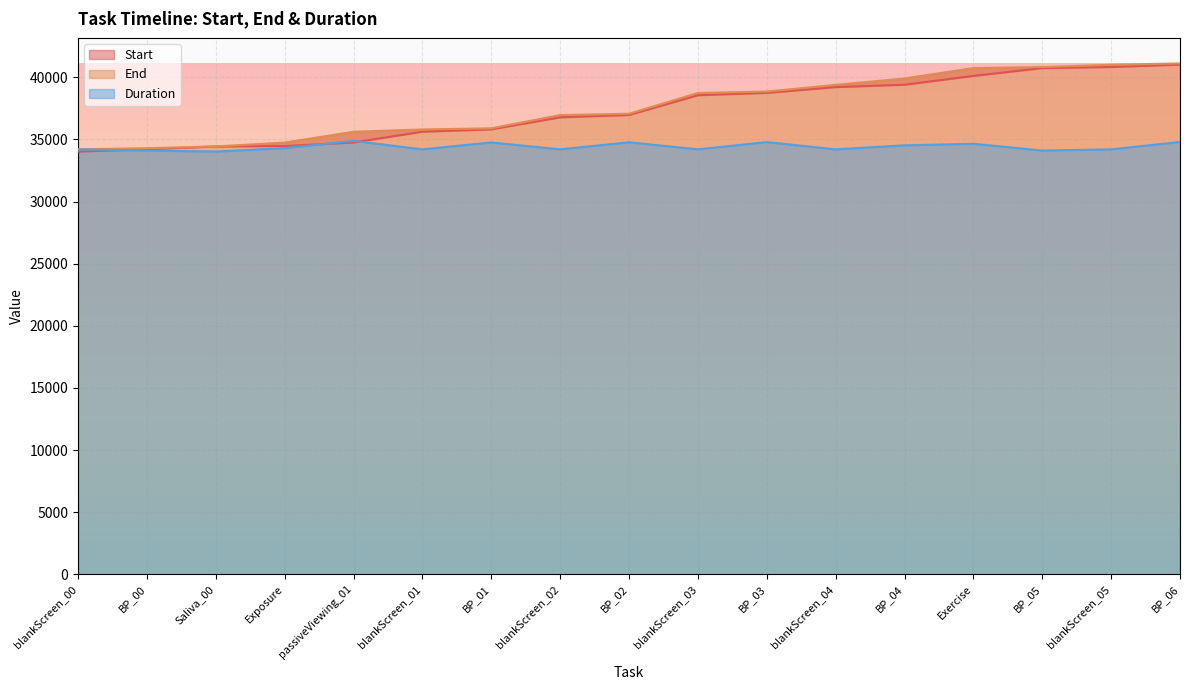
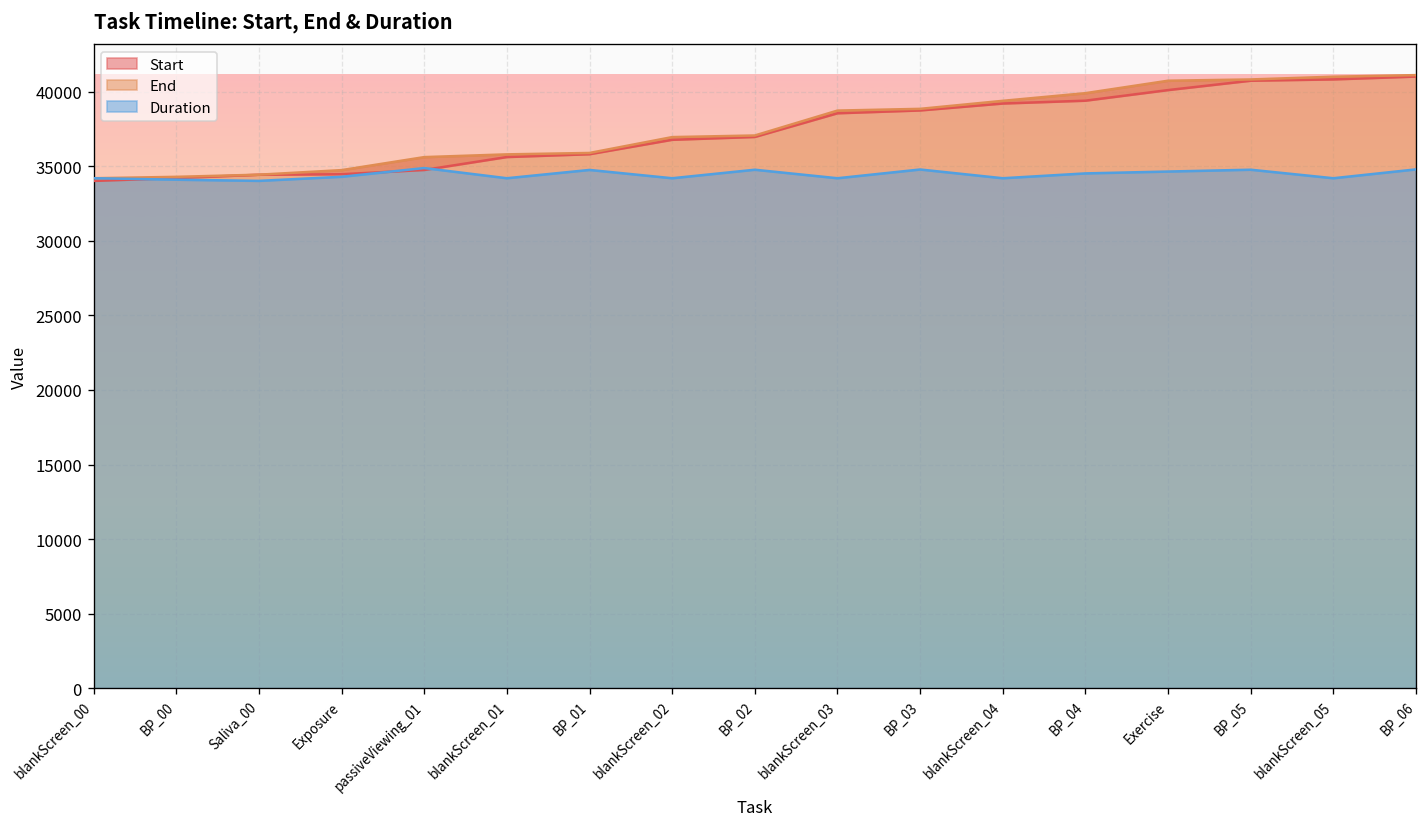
  {
    "Duration": {
      "Saliva_00": 34000,
      "blankScreen_01": 34200,
      "BP_01": 34800,
      "blankScreen_02": 34200,
      "BP_02": 34800,
      "blankScreen_03": 34200,
      "BP_03": 34800,
      "blankScreen_04": 34200,
      "BP_04": 34500,
      "Exercise": 34700,
-     "BP_05": 34100,
+     "BP_05": 34800,
      "blankScreen_05": 34200,
      "BP_06": 34800
    }
  }
